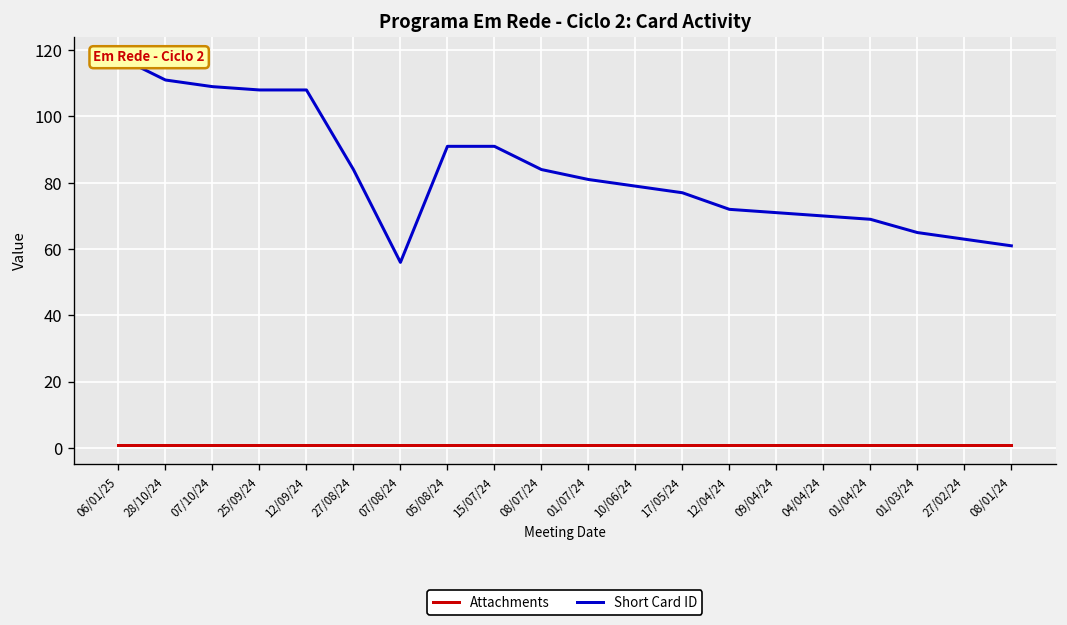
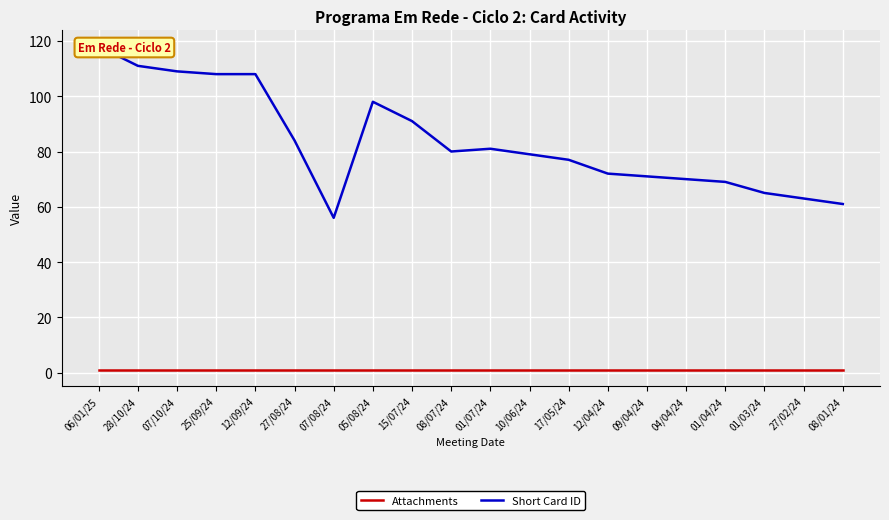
  {
    "Attachments": {
      "06/01/25": 1,
      "28/10/24": 1,
      "07/10/24": 1,
      "25/09/24": 1,
      "12/09/24": 1,
      "27/08/24": 1,
      "07/08/24": 1,
      "05/08/24": 1,
      "15/07/24": 1,
      "08/07/24": 1,
      "01/07/24": 1,
      "10/06/24": 1,
      "17/05/24": 1,
      "12/04/24": 1,
      "09/04/24": 1,
      "04/04/24": 1,
      "01/04/24": 1,
      "01/03/24": 1,
      "27/02/24": 1,
      "08/01/24": 1
    },
    "Short Card ID": {
      "28/10/24": 111,
      "07/10/24": 109,
      "25/09/24": 108,
      "12/09/24": 108,
      "27/08/24": 84,
      "07/08/24": 56,
-     "05/08/24": 91,
+     "05/08/24": 98,
      "15/07/24": 91,
-     "08/07/24": 84,
+     "08/07/24": 80,
      "01/07/24": 81,
      "10/06/24": 79,
      "17/05/24": 77,
      "12/04/24": 72,
      "09/04/24": 71,
      "04/04/24": 70,
      "01/04/24": 69,
      "01/03/24": 65,
      "27/02/24": 63,
      "08/01/24": 61
    }
  }
